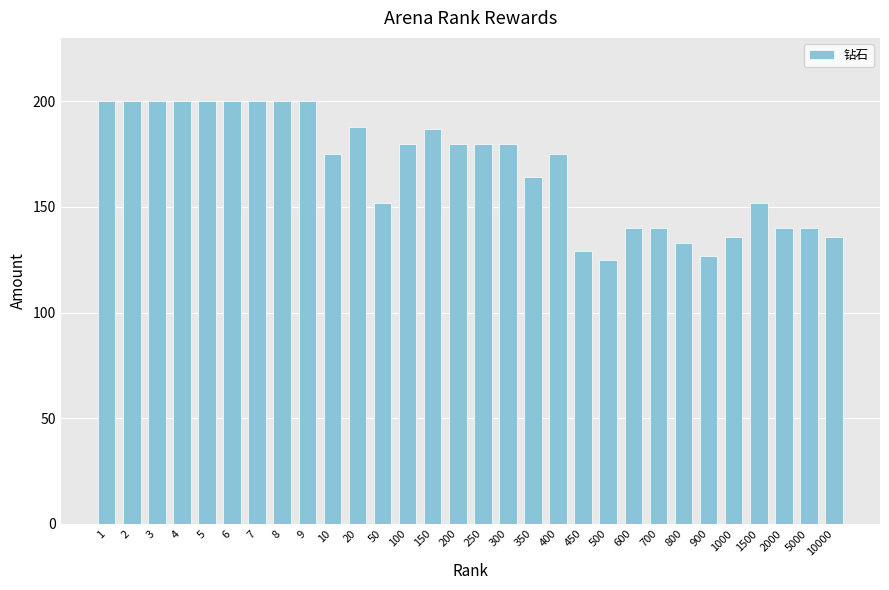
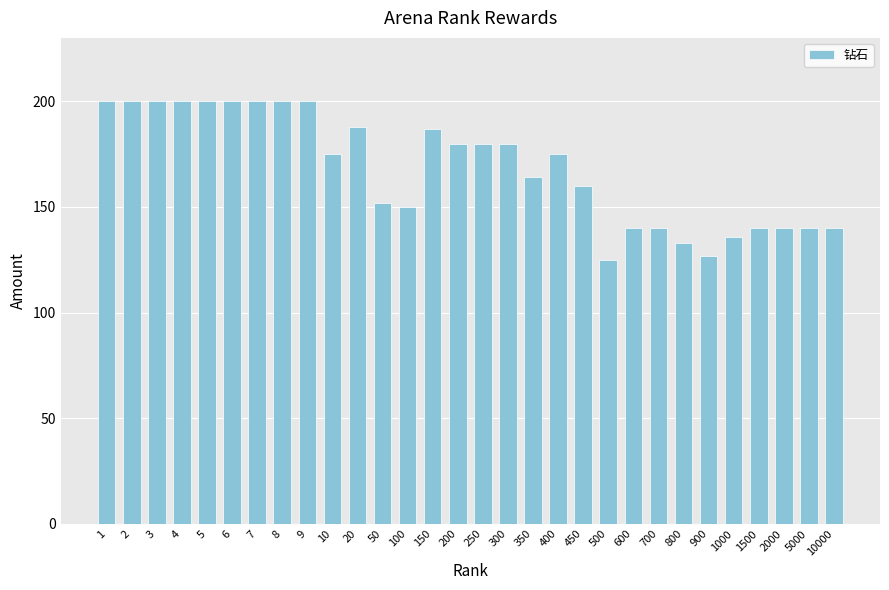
  {
    "1": 200,
    "2": 200,
    "3": 200,
    "4": 200,
    "5": 200,
    "6": 200,
    "7": 200,
    "8": 200,
    "9": 200,
    "10": 175,
    "20": 188,
    "50": 152,
-   "100": 180,
+   "100": 150,
    "150": 187,
    "200": 180,
    "250": 180,
    "300": 180,
    "350": 164,
    "400": 175,
-   "450": 129,
+   "450": 160,
    "500": 125,
    "600": 140,
    "700": 140,
    "800": 133,
    "900": 127,
    "1000": 136,
-   "1500": 152,
+   "1500": 140,
    "2000": 140,
    "5000": 140,
-   "10000": 136
+   "10000": 140
  }
